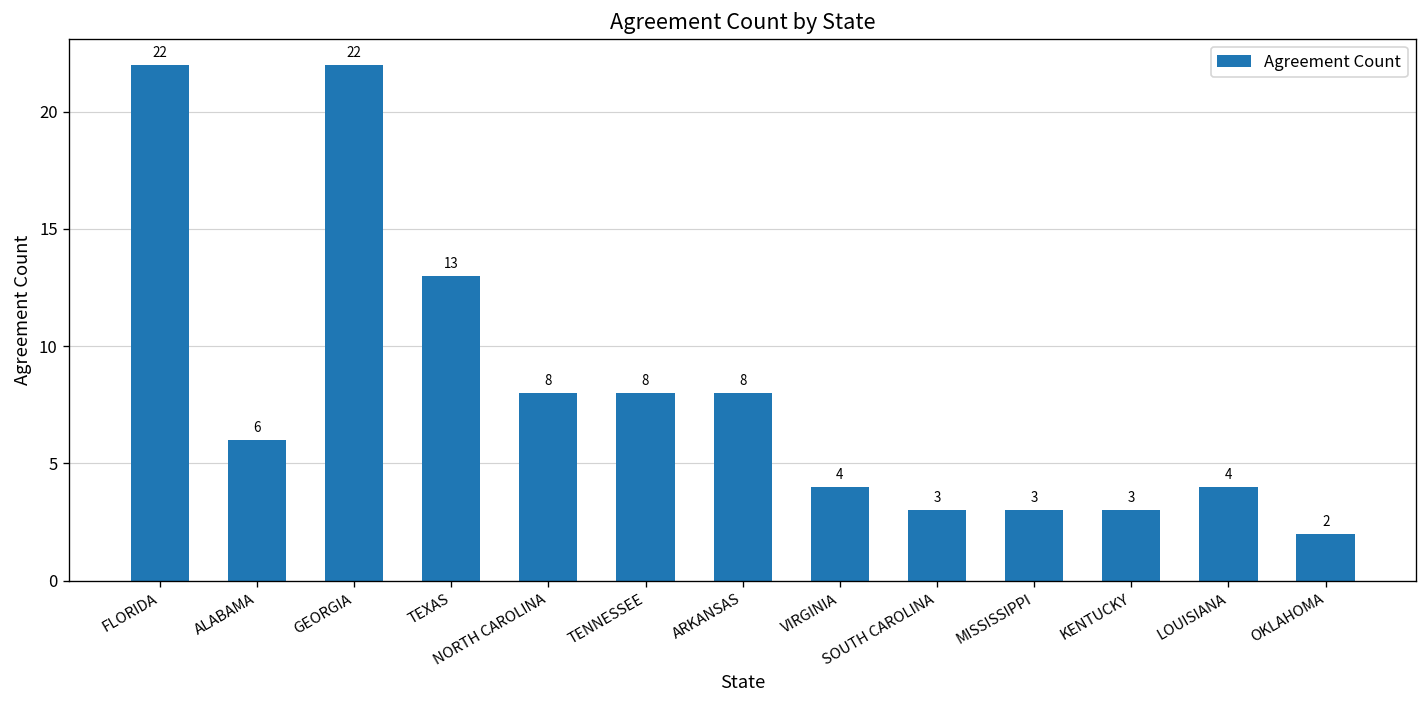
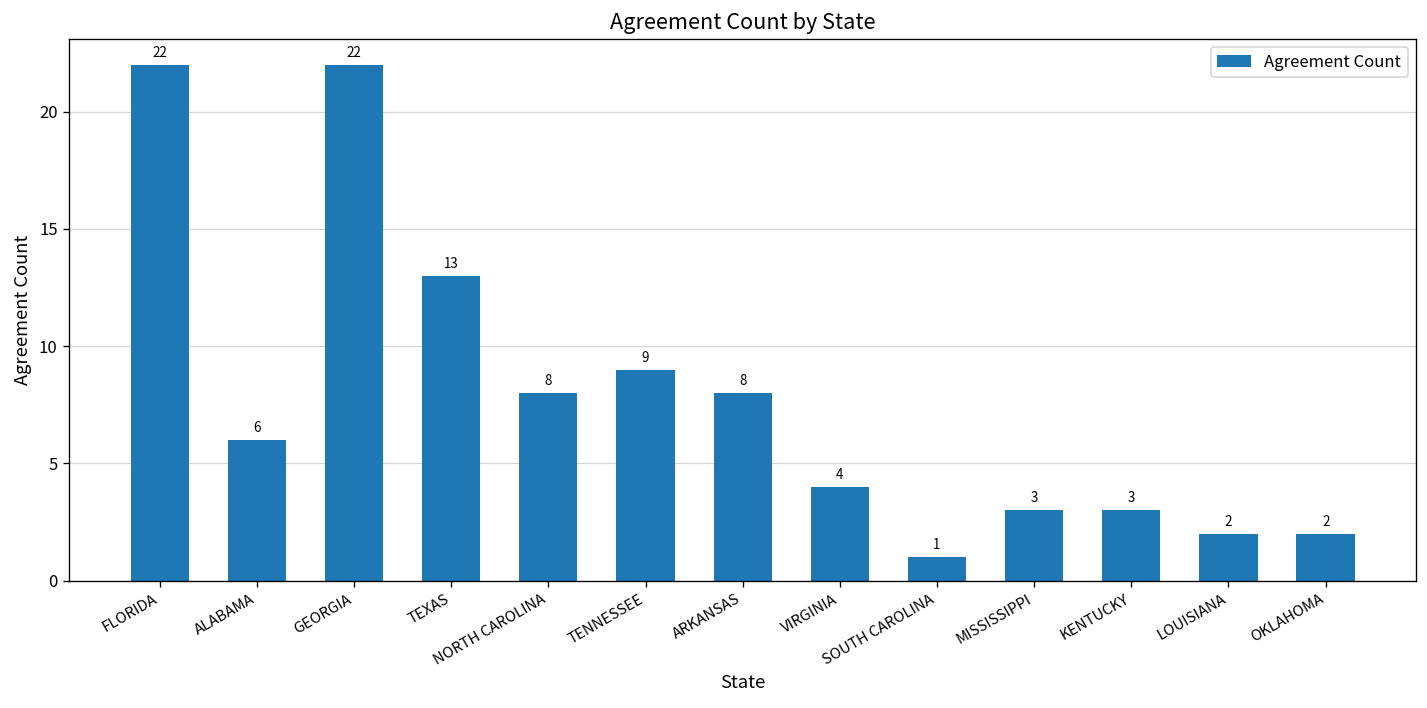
  {
    "FLORIDA": 22,
    "ALABAMA": 6,
    "GEORGIA": 22,
    "TEXAS": 13,
    "NORTH CAROLINA": 8,
-   "TENNESSEE": 8,
+   "TENNESSEE": 9,
    "ARKANSAS": 8,
    "VIRGINIA": 4,
-   "SOUTH CAROLINA": 3,
+   "SOUTH CAROLINA": 1,
    "MISSISSIPPI": 3,
    "KENTUCKY": 3,
-   "LOUISIANA": 4,
+   "LOUISIANA": 2,
    "OKLAHOMA": 2
  }
